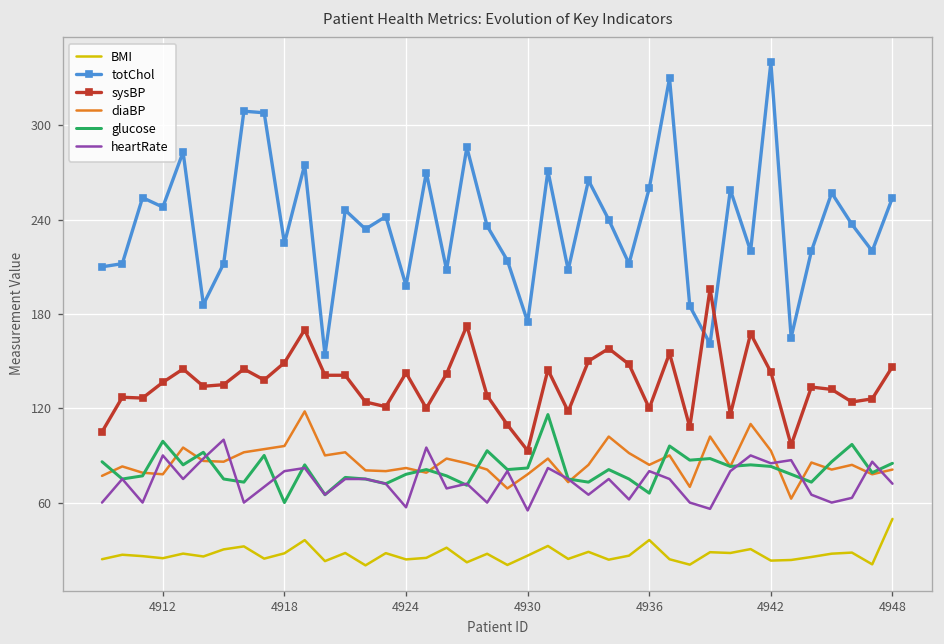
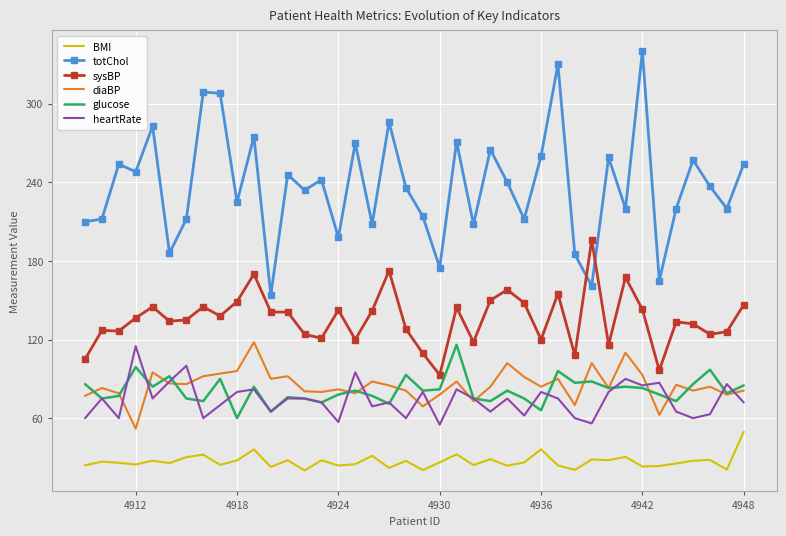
  {
    "BMI": {
      "4912": 25,
      "4918": 28,
      "4924": 24,
      "4930": 26,
      "4936": 36,
      "4942": 23,
      "4948": 50
    },
    "totChol": {
      "4912": 248,
      "4918": 225,
      "4924": 198,
      "4930": 175,
      "4936": 260,
      "4942": 340,
      "4948": 254
    },
    "sysBP": {
      "4912": 137,
      "4918": 149,
      "4924": 143,
      "4930": 93,
      "4936": 120,
      "4942": 143,
      "4948": 147
    },
    "diaBP": {
-     "4912": 78,
+     "4912": 52,
      "4918": 96,
      "4924": 82,
      "4930": 78,
      "4936": 84,
      "4942": 93,
      "4948": 81
    },
    "glucose": {
      "4912": 99,
      "4918": 60,
      "4924": 78,
      "4930": 82,
      "4936": 66,
      "4942": 83,
      "4948": 85
    },
    "heartRate": {
-     "4912": 90,
+     "4912": 115,
      "4918": 80,
      "4924": 57,
      "4930": 55,
      "4936": 80,
      "4942": 85,
      "4948": 72
    }
  }
